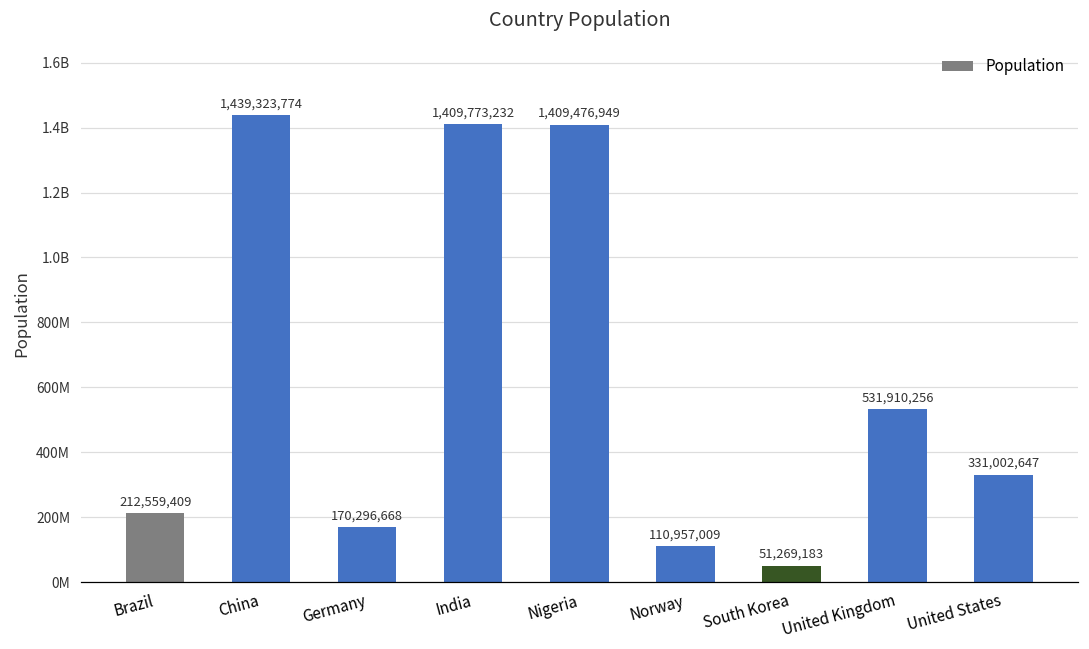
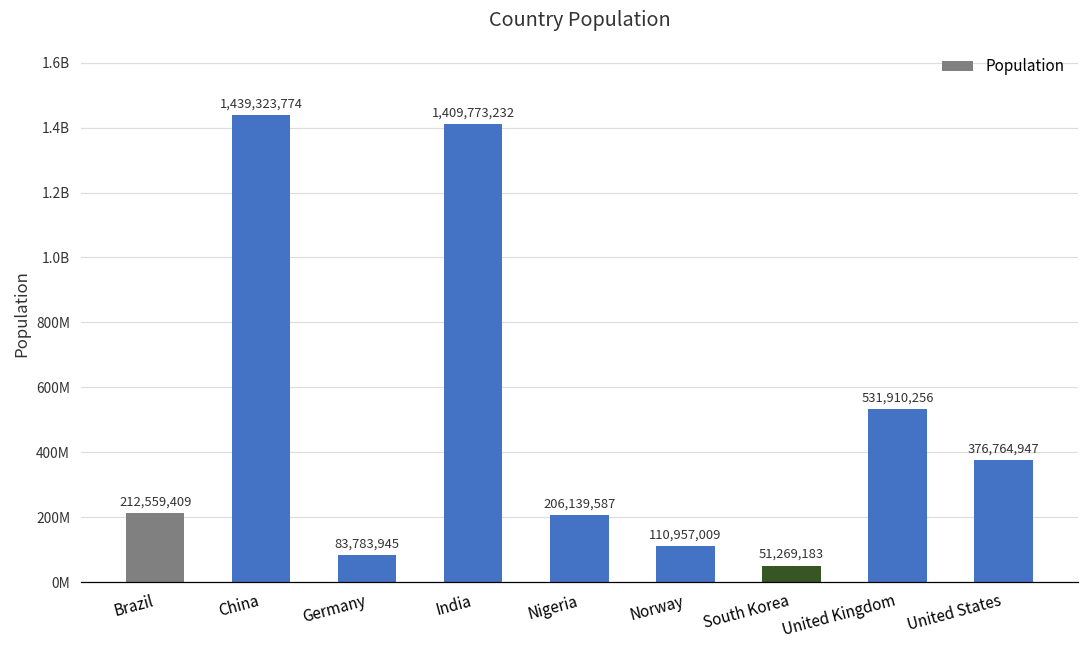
  {
    "Brazil": "212,559,409",
    "China": "1,439,323,774",
-   "Germany": "170,296,668",
+   "Germany": "83,783,945",
    "India": "1,409,773,232",
-   "Nigeria": "1,409,476,949",
+   "Nigeria": "206,139,587",
    "Norway": "110,957,009",
    "South Korea": "51,269,183",
    "United Kingdom": "531,910,256",
-   "United States": "331,002,647"
+   "United States": "376,764,947"
  }
